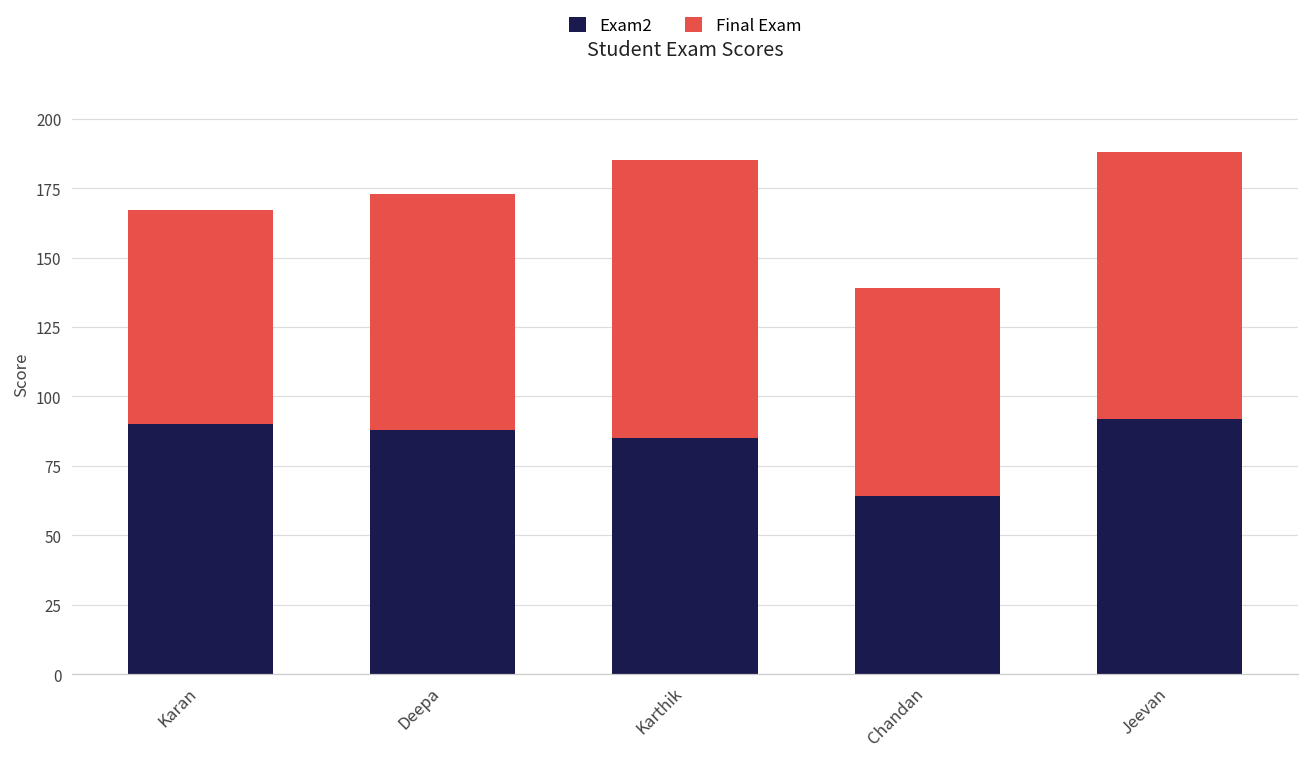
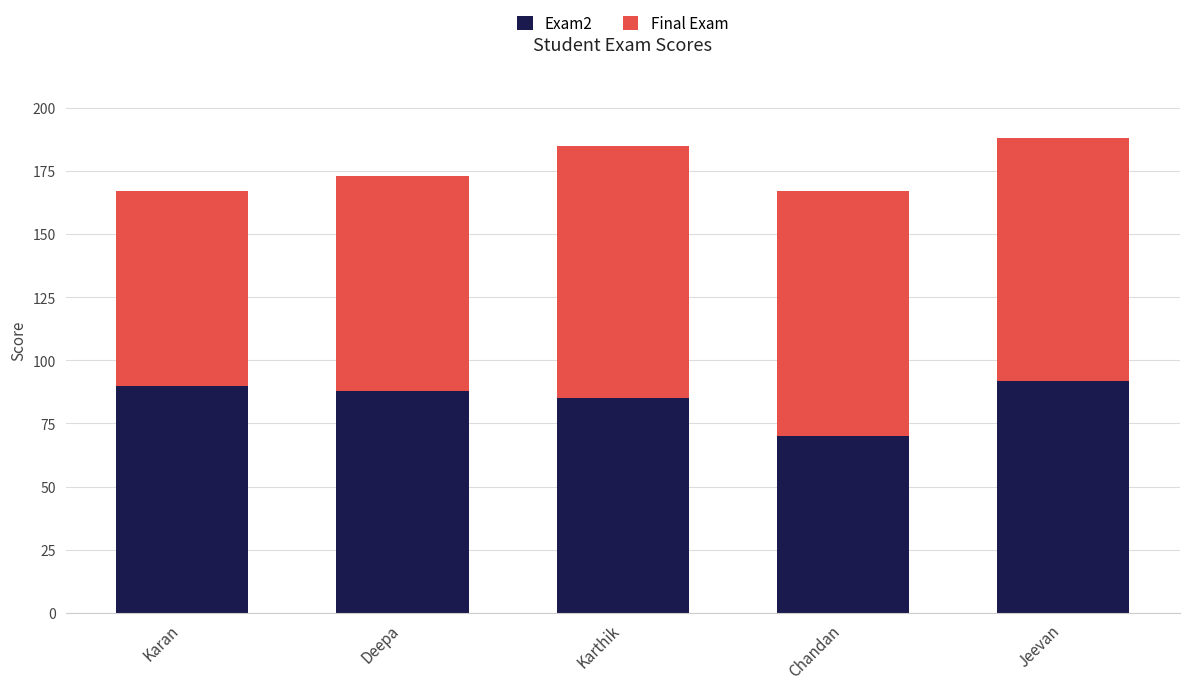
  {
    "Exam2": {
      "Karan": 90,
      "Deepa": 88,
      "Karthik": 85,
-     "Chandan": 64,
+     "Chandan": 70,
      "Jeevan": 92
    },
    "Final Exam": {
      "Karan": 77,
      "Deepa": 85,
      "Karthik": 100,
-     "Chandan": 75,
+     "Chandan": 97,
      "Jeevan": 96
    }
  }
